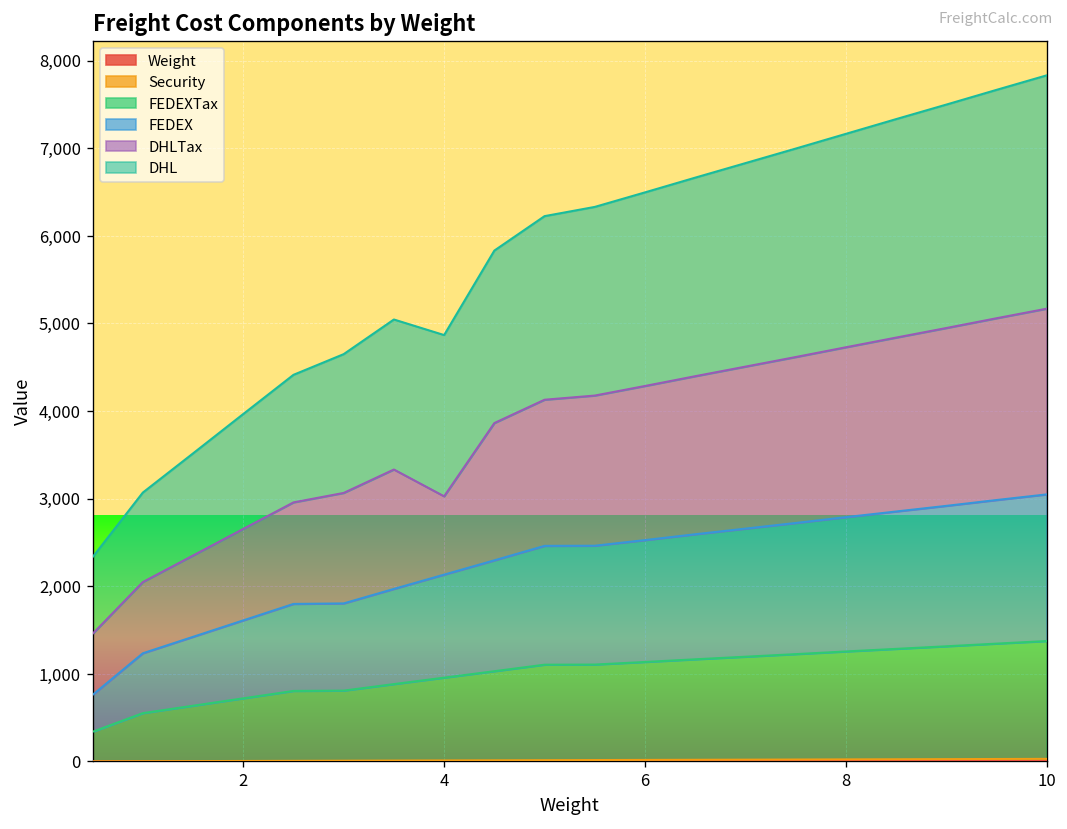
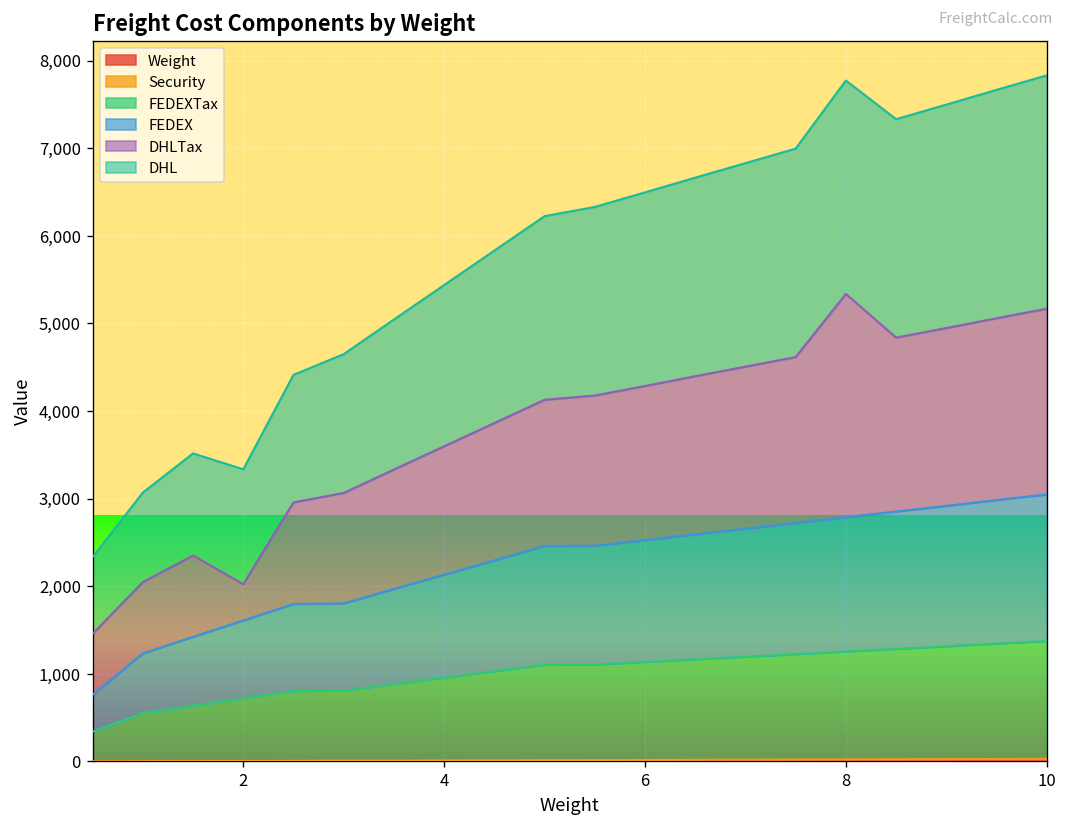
  {
    "FEDEX": {
      "2": "900",
      "4": "1,200",
      "6": "1,400",
      "8": "1,500",
      "10": "1,700"
    },
    "DHLTax": {
-     "2": "1,000",
-     "4": "900",
+     "2": "400",
+     "4": "1,500",
      "6": "1,800",
-     "8": "1,900",
+     "8": "2,500",
      "10": "2,100"
    }
  }
